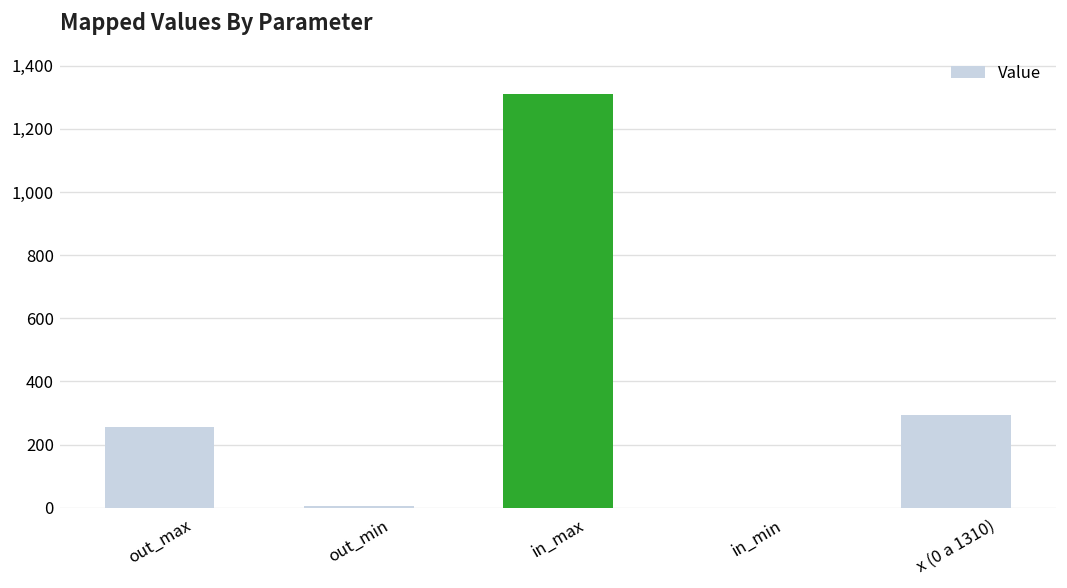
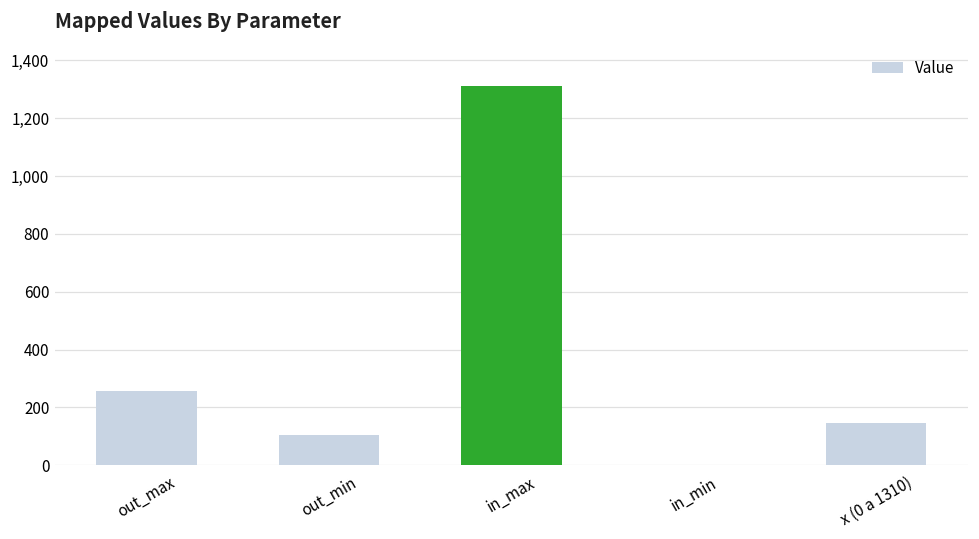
  {
    "out_max": "260",
-   "out_min": "0",
+   "out_min": "100",
    "in_max": "1,310",
    "in_min": "0",
-   "x (0 a 1310)": "300"
+   "x (0 a 1310)": "150"
  }
